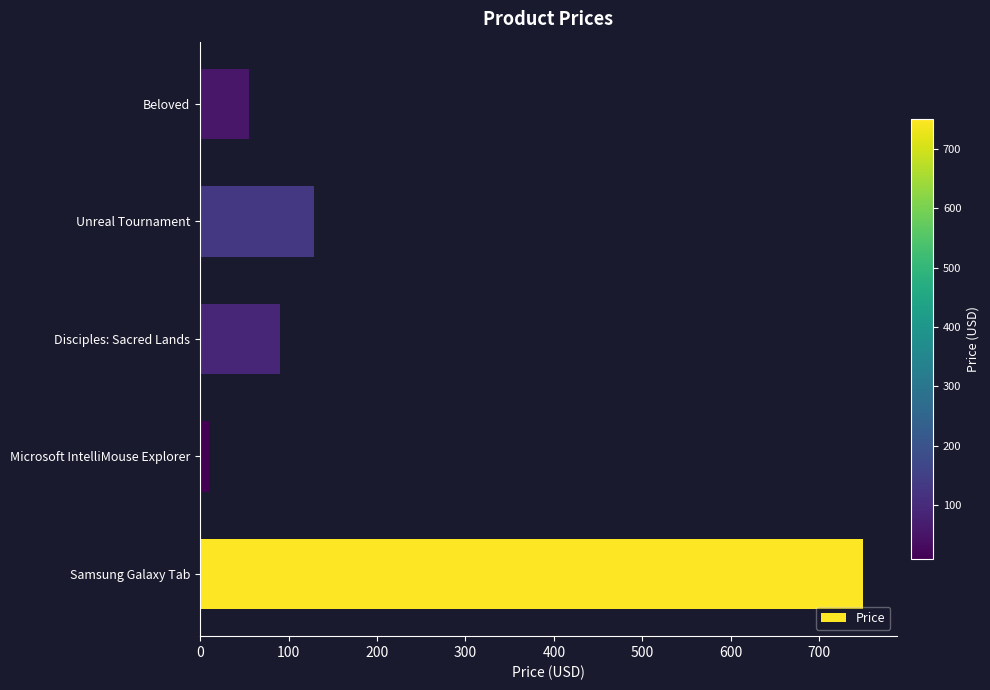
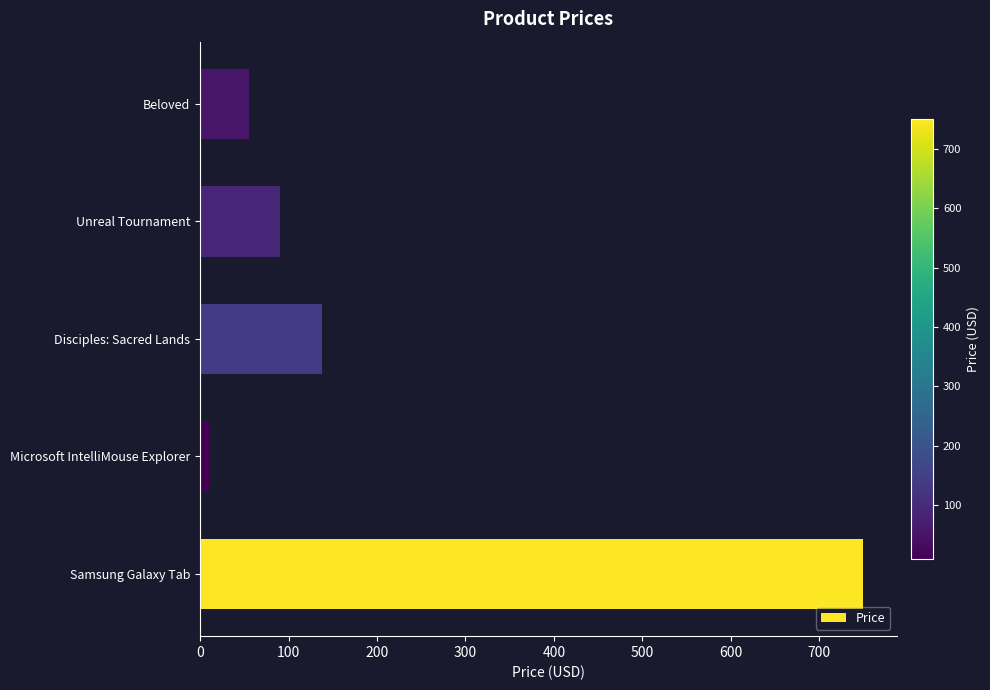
  {
    "Beloved": 50,
-   "Unreal Tournament": 130,
-   "Disciples: Sacred Lands": 90,
+   "Unreal Tournament": 90,
+   "Disciples: Sacred Lands": 140,
    "Microsoft IntelliMouse Explorer": 10,
    "Samsung Galaxy Tab": 750
  }
